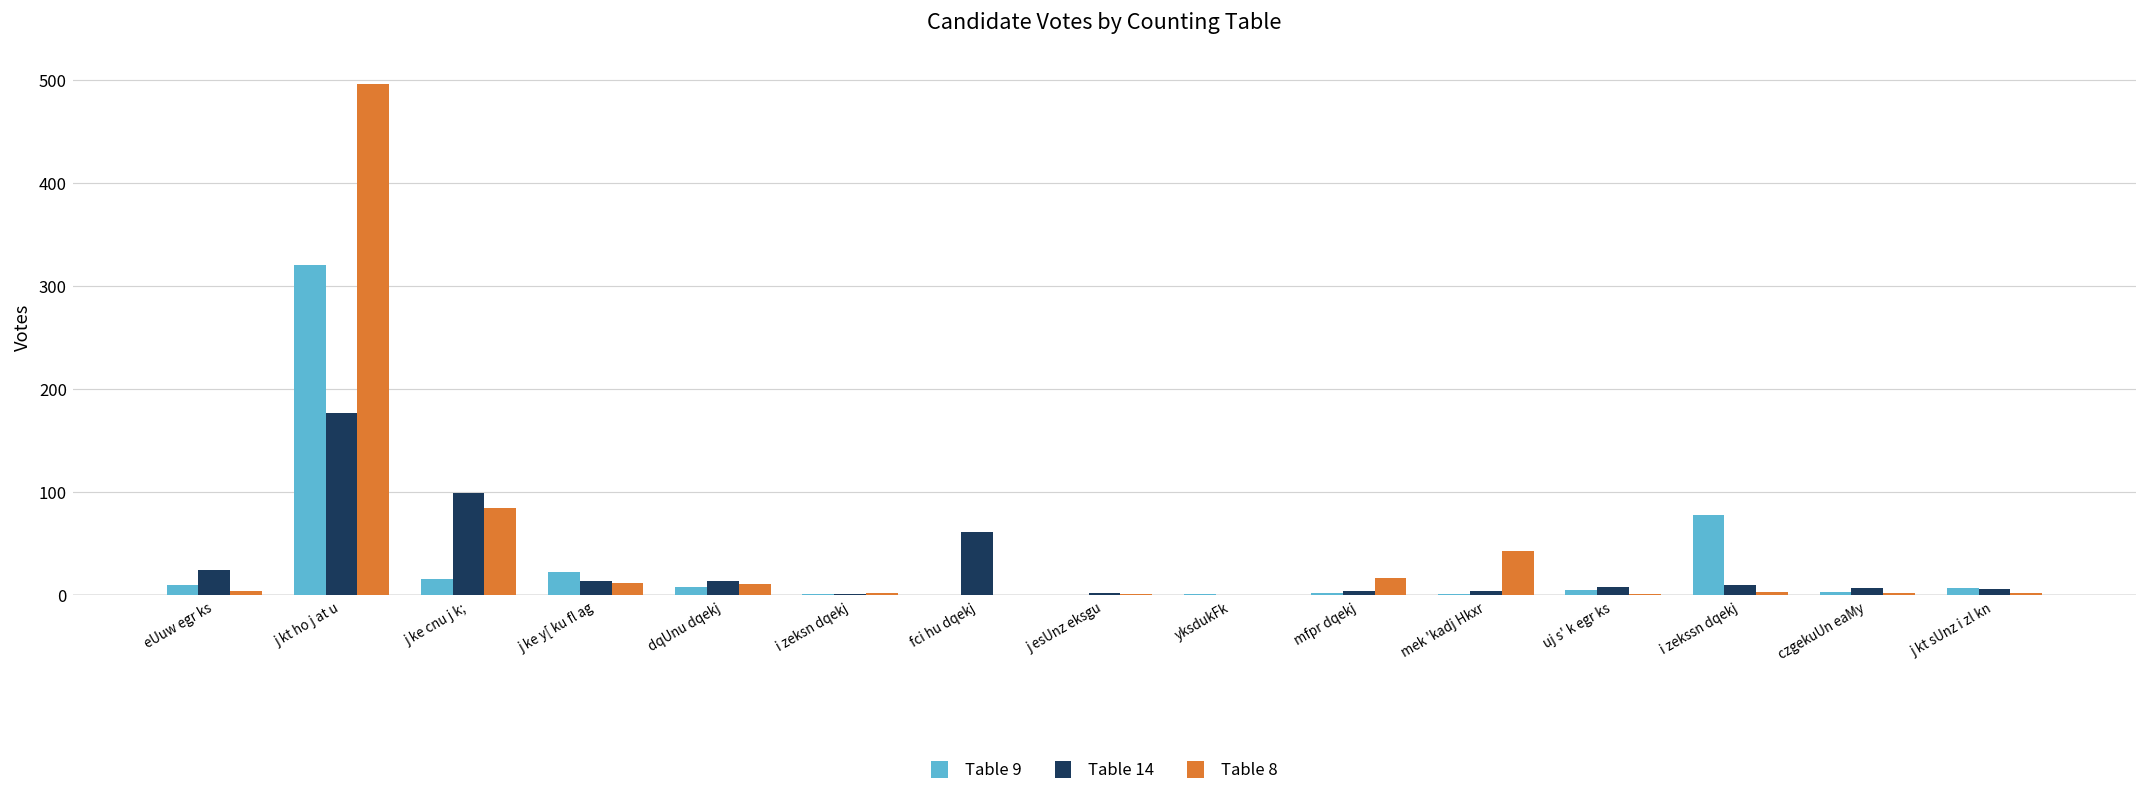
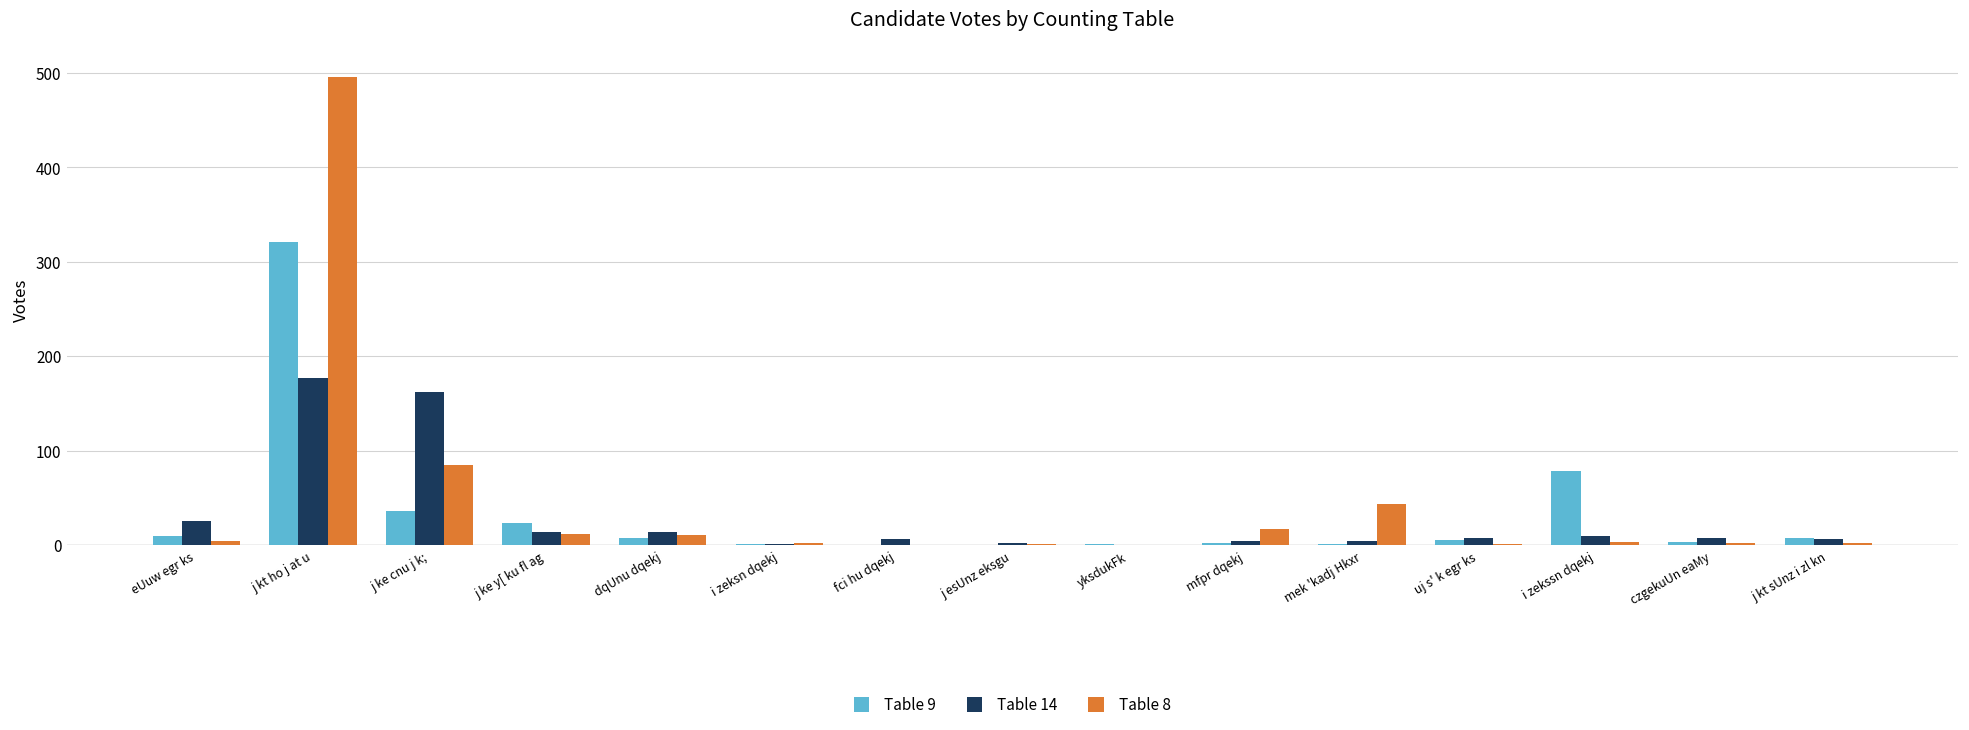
  {
    "Table 9": {
      "eUuw egr ks": 10,
      "j kt ho j at u": 320,
-     "j ke cnu j k;": 20,
+     "j ke cnu j k;": 40,
      "j ke y[ ku fl ag": 20,
      "dqUnu dqekj": 10,
      "fci hu dqekj": 0,
      "j esUnz eksgu": 0,
      "uj s' k egr ks": 10,
      "i zekssn dqekj": 80,
      "czgekuUn eaMy": 0,
      "j kt sUnz i zl kn": 10
    },
    "Table 14": {
      "eUuw egr ks": 30,
      "j kt ho j at u": 180,
-     "j ke cnu j k;": 100,
+     "j ke cnu j k;": 160,
      "j ke y[ ku fl ag": 10,
      "dqUnu dqekj": 10,
-     "fci hu dqekj": 60,
+     "fci hu dqekj": 10,
      "yksdukFk": 0,
      "mfpr dqekj": 0,
      "mek 'kadj Hkxr": 0,
      "uj s' k egr ks": 10,
      "i zekssn dqekj": 10,
      "czgekuUn eaMy": 10,
      "j kt sUnz i zl kn": 10
    },
    "Table 8": {
      "eUuw egr ks": 0,
      "j kt ho j at u": 500,
      "j ke cnu j k;": 90,
      "j ke y[ ku fl ag": 10,
      "dqUnu dqekj": 10,
      "fci hu dqekj": 0,
      "yksdukFk": 0,
      "mfpr dqekj": 20,
      "mek 'kadj Hkxr": 40,
      "i zekssn dqekj": 0
    }
  }
